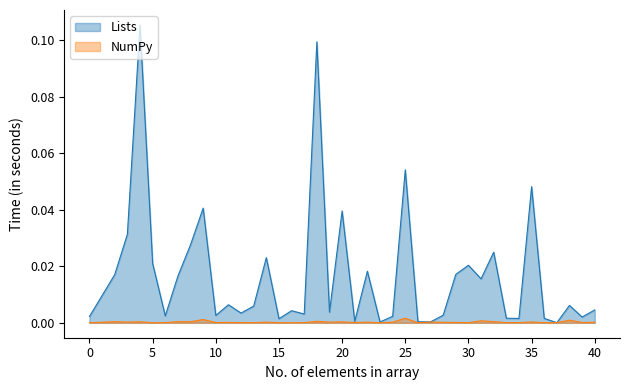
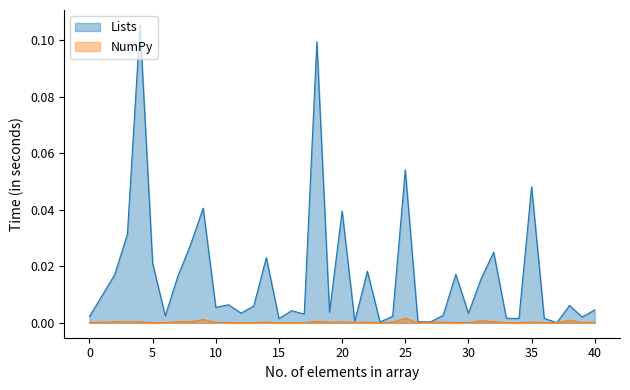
  {
    "Lists": {
      "0": 0.002,
      "5": 0.021,
-     "10": 0.003,
+     "10": 0.005,
      "15": 0.001,
      "20": 0.040,
      "25": 0.054,
-     "30": 0.020,
+     "30": 0.003,
      "35": 0.048,
      "40": 0.005
    },
    "NumPy": {
      "0": 0.000,
      "5": 0.000,
      "10": 0.000,
      "15": 0.000,
      "20": 0.000,
      "25": 0.002,
      "30": 0.000,
      "35": 0.000,
      "40": 0.000
    }
  }
